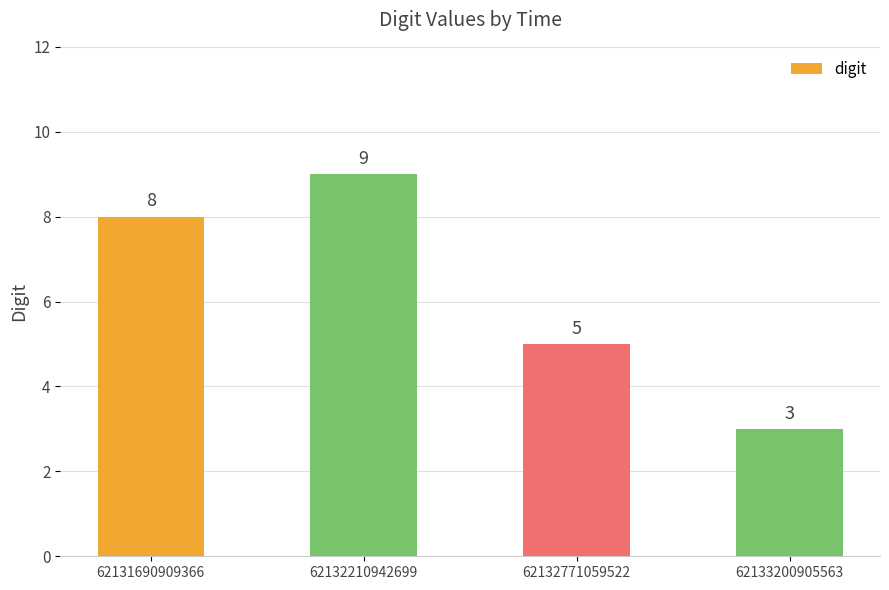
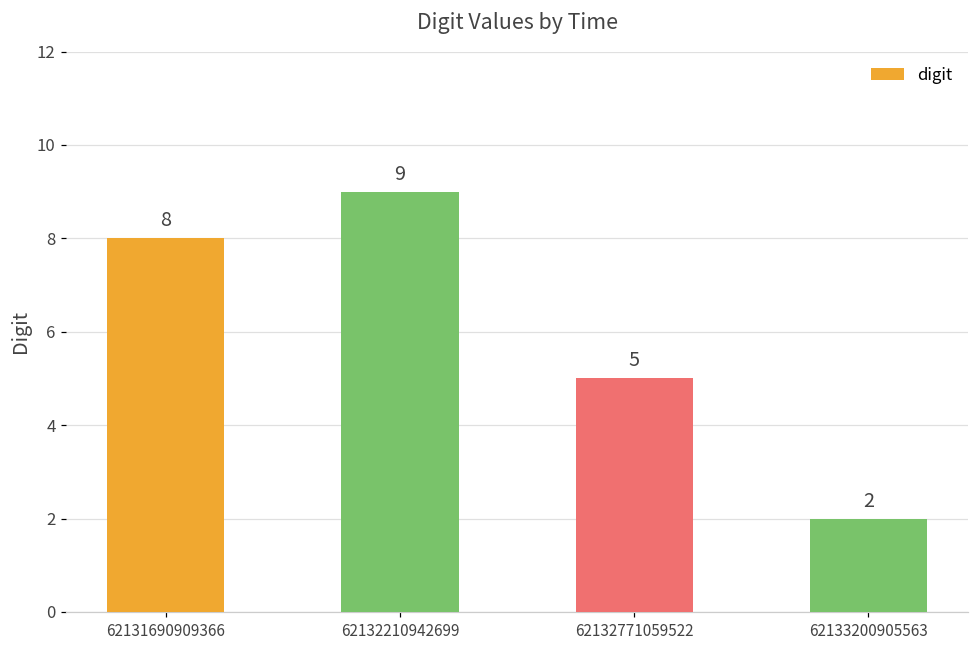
  {
    "62131690909366": 8,
    "62132210942699": 9,
    "62132771059522": 5,
-   "62133200905563": 3
+   "62133200905563": 2
  }
